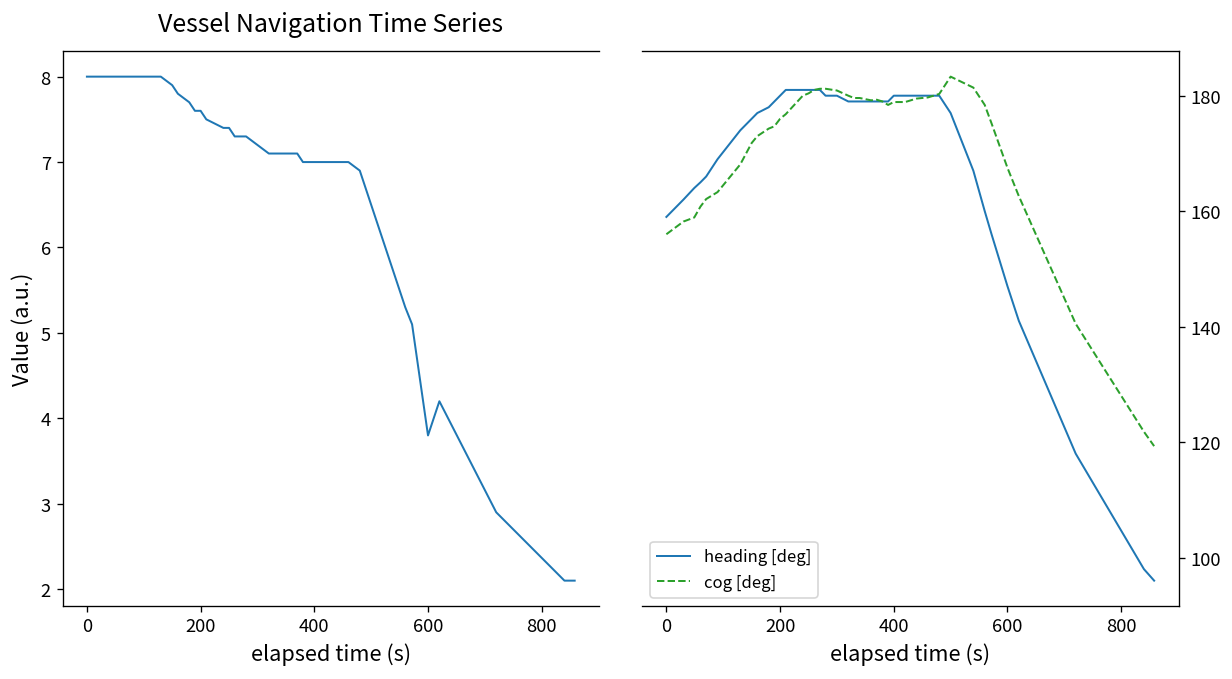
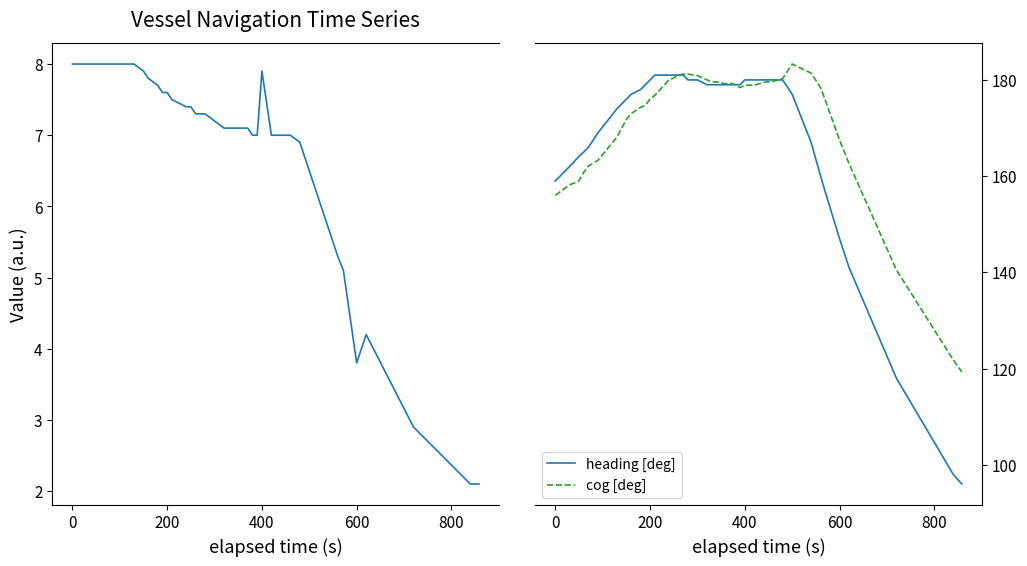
  {
    "Vessel Navigation Time Series": {
      "0": 8.0,
      "200": 7.6,
-     "400": 7.0,
+     "400": 7.9,
      "600": 3.8
    }
  }
